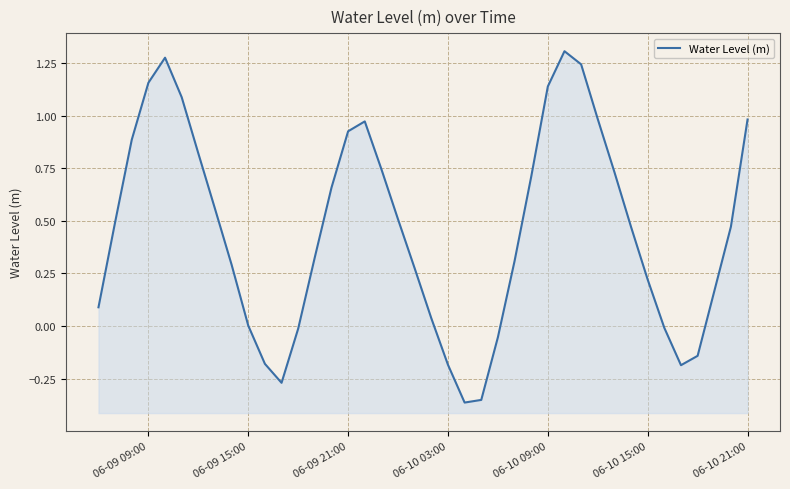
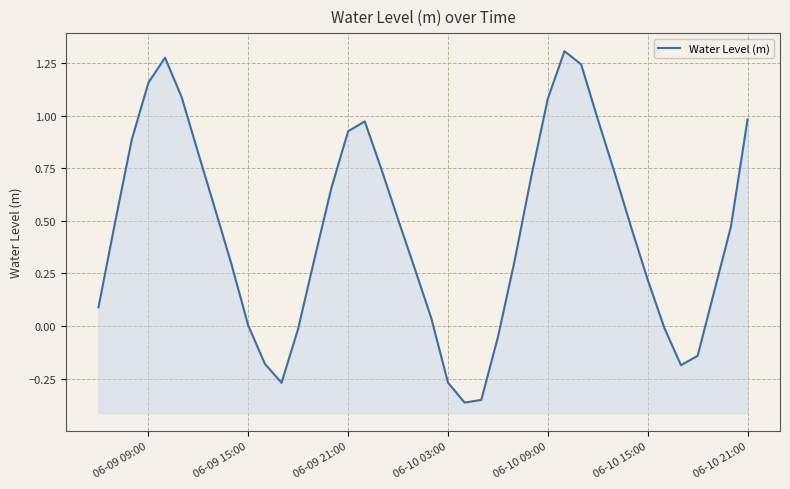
  {
    "06-09 09:00": 1.16,
    "06-09 15:00": 0.00,
    "06-09 21:00": 0.93,
-   "06-10 03:00": -0.18,
-   "06-10 09:00": 1.14,
+   "06-10 03:00": -0.27,
+   "06-10 09:00": 1.08,
    "06-10 15:00": 0.22,
    "06-10 21:00": 0.98
  }
